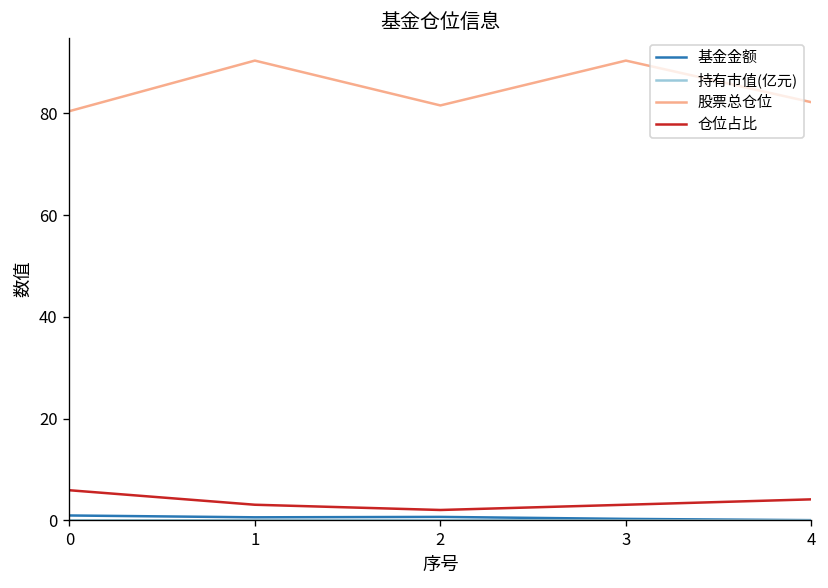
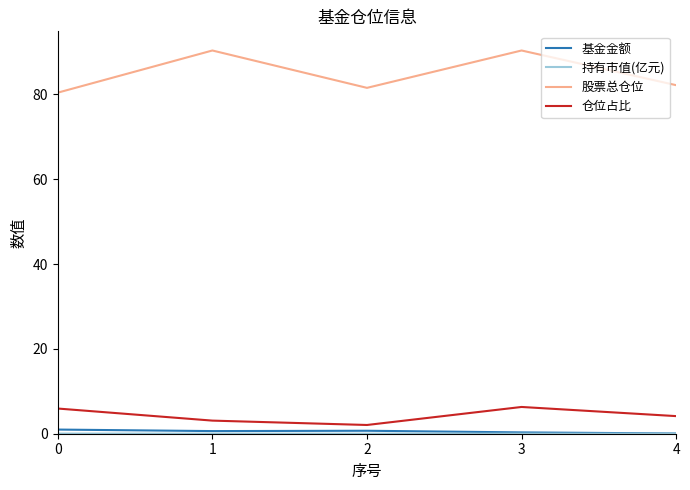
  {
    "基金金额": {
      "0": 1,
      "2": 1
    },
    "持有市值(亿元)": {
      "0": 0,
      "2": 0
    },
    "股票总仓位": {
      "0": 80,
      "1": 90,
      "2": 82,
      "3": 90,
      "4": 82
    },
    "仓位占比": {
      "0": 6,
      "1": 3,
      "2": 2,
-     "3": 3,
+     "3": 6,
      "4": 4
    }
  }
